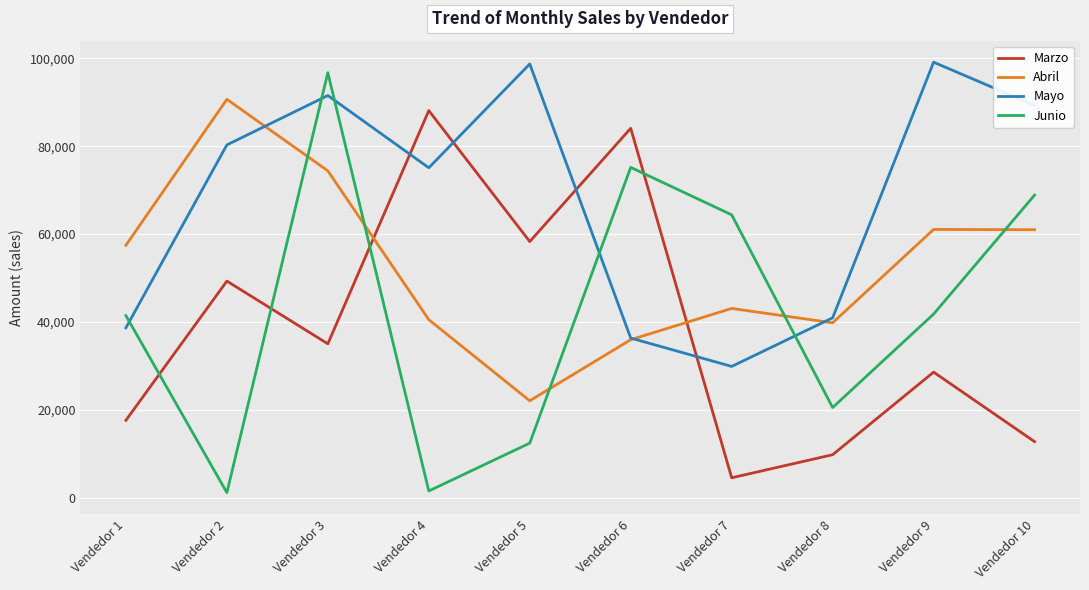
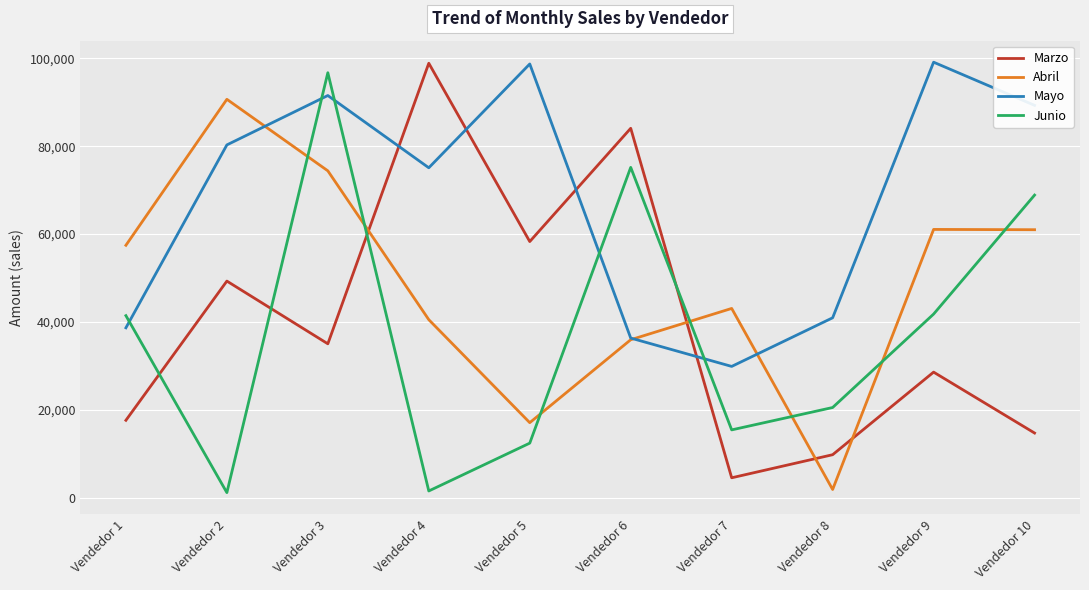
  {
    "Marzo": {
      "Vendedor 1": "18,000",
      "Vendedor 2": "49,000",
      "Vendedor 3": "35,000",
-     "Vendedor 4": "88,000",
+     "Vendedor 4": "99,000",
      "Vendedor 5": "58,000",
      "Vendedor 6": "84,000",
      "Vendedor 7": "5,000",
      "Vendedor 8": "10,000",
      "Vendedor 9": "29,000",
-     "Vendedor 10": "13,000"
+     "Vendedor 10": "15,000"
    },
    "Abril": {
      "Vendedor 1": "57,000",
      "Vendedor 2": "91,000",
      "Vendedor 3": "74,000",
      "Vendedor 4": "41,000",
-     "Vendedor 5": "22,000",
+     "Vendedor 5": "17,000",
      "Vendedor 7": "43,000",
-     "Vendedor 8": "40,000",
+     "Vendedor 8": "2,000",
      "Vendedor 9": "61,000",
      "Vendedor 10": "61,000"
    },
    "Mayo": {
      "Vendedor 1": "39,000",
      "Vendedor 2": "80,000",
      "Vendedor 3": "92,000",
      "Vendedor 4": "75,000",
      "Vendedor 5": "99,000",
      "Vendedor 7": "30,000",
      "Vendedor 8": "41,000",
      "Vendedor 9": "99,000"
    },
    "Junio": {
      "Vendedor 1": "41,000",
      "Vendedor 2": "1,000",
      "Vendedor 3": "97,000",
      "Vendedor 4": "2,000",
      "Vendedor 5": "12,000",
      "Vendedor 6": "75,000",
-     "Vendedor 7": "64,000",
+     "Vendedor 7": "15,000",
      "Vendedor 8": "21,000",
      "Vendedor 9": "42,000",
      "Vendedor 10": "69,000"
    }
  }
